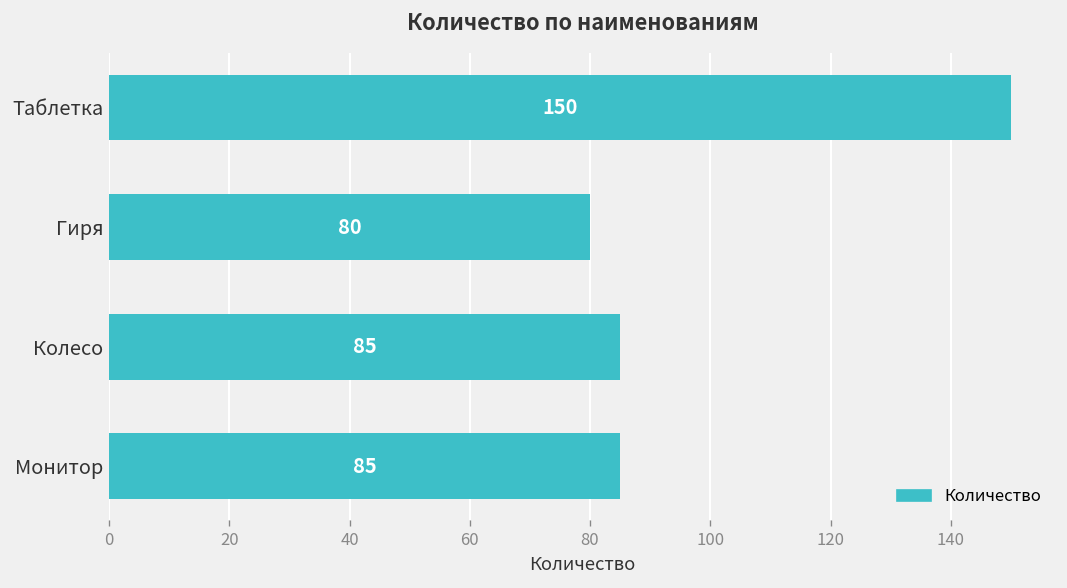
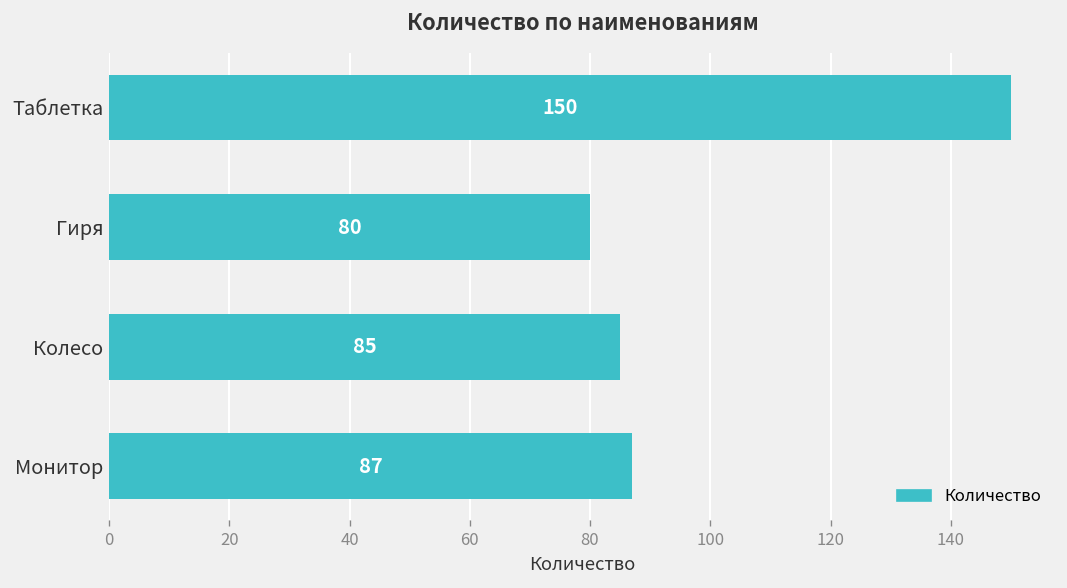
  {
    "Таблетка": 150,
    "Гиря": 80,
    "Колесо": 85,
-   "Монитор": 85
+   "Монитор": 87
  }
